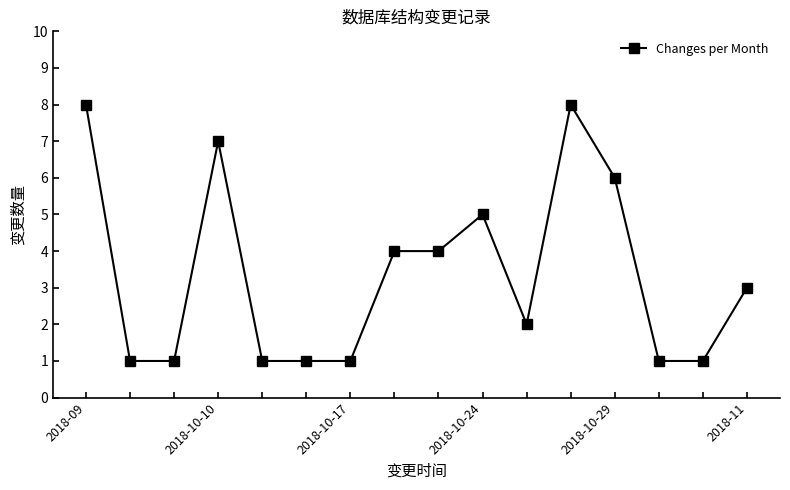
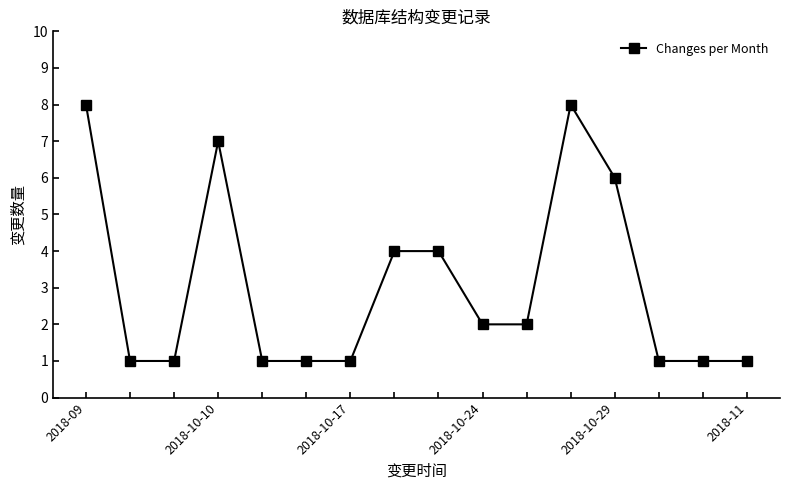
  {
    "2018-09": 8,
    "2018-10-10": 7,
    "2018-10-17": 1,
-   "2018-10-24": 5,
+   "2018-10-24": 2,
    "2018-10-29": 6,
-   "2018-11": 3
+   "2018-11": 1
  }
